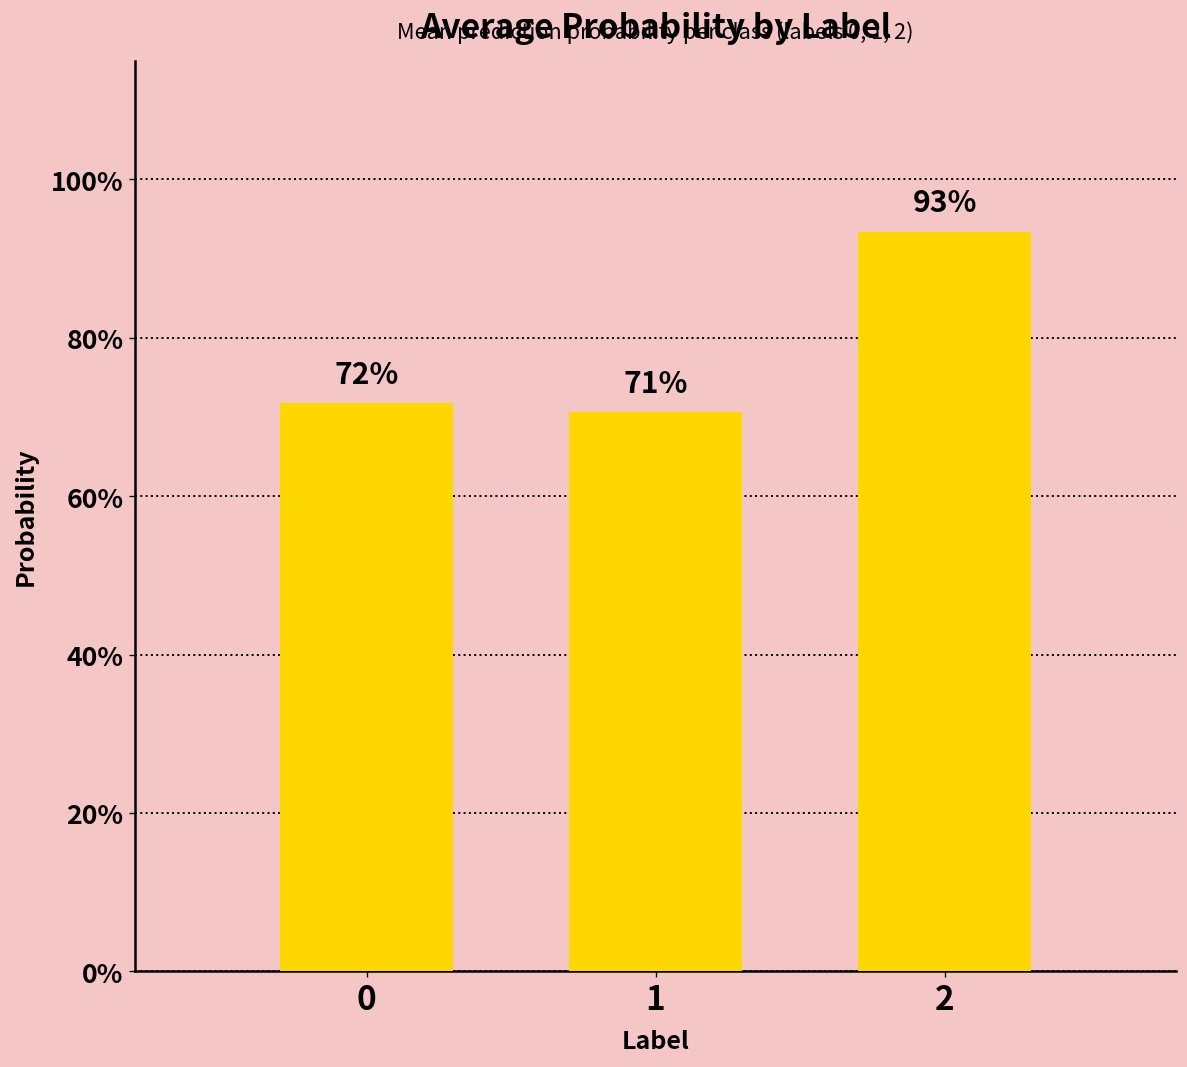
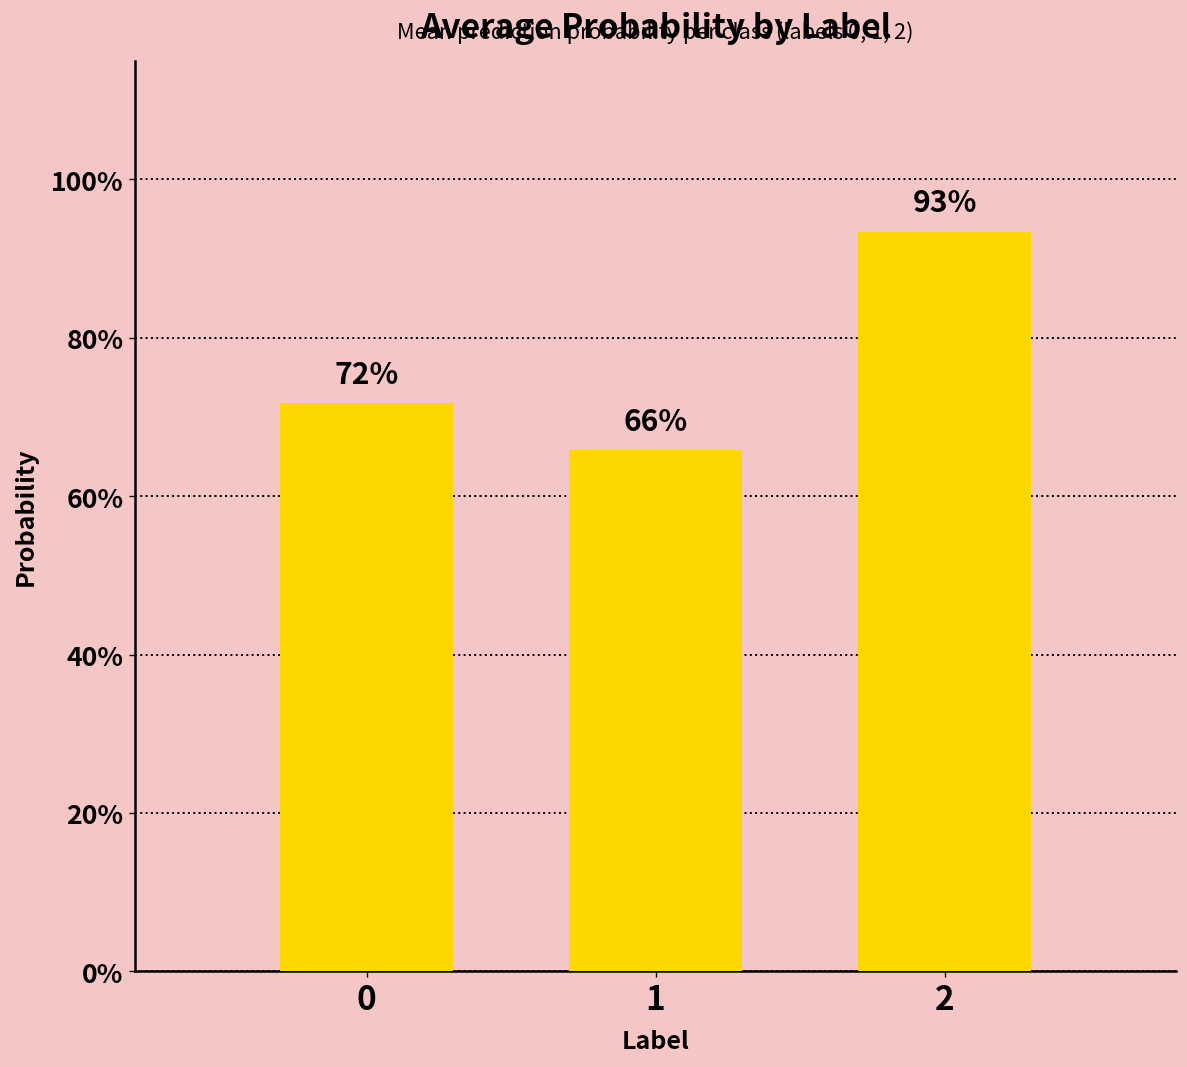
  {
    "0": "72%",
-   "1": "71%",
+   "1": "66%",
    "2": "93%"
  }
